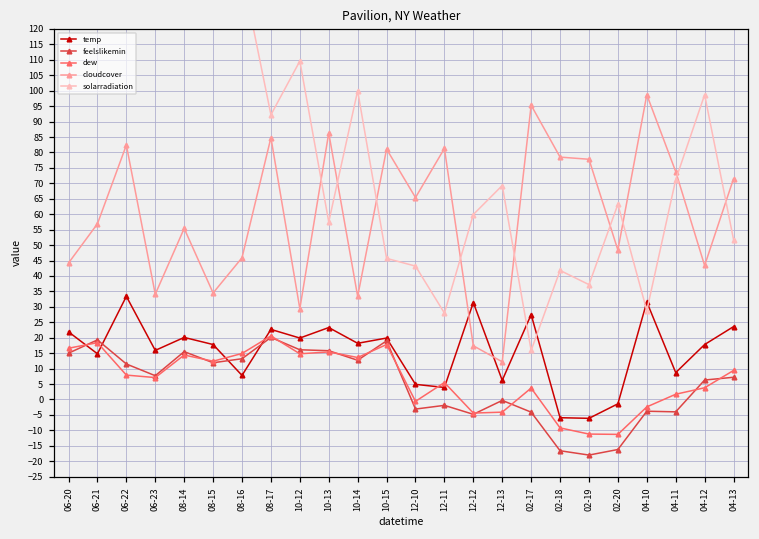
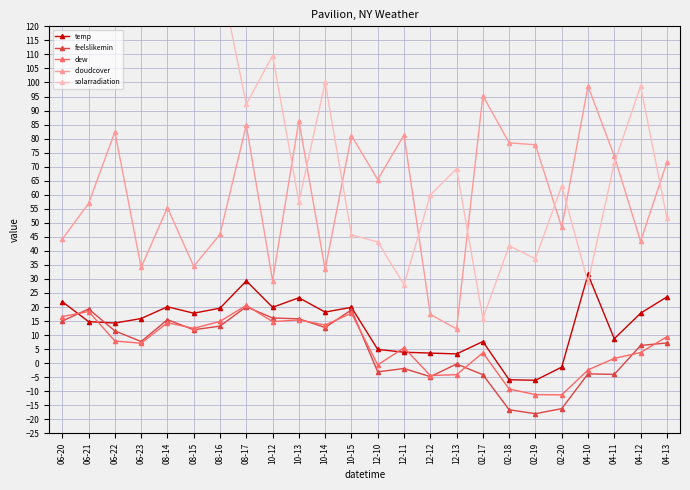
  {
    "temp": {
      "06-20": 22,
      "06-21": 15,
-     "06-22": 33,
+     "06-22": 14,
      "06-23": 16,
      "08-14": 20,
      "08-15": 18,
-     "08-16": 8,
-     "08-17": 23,
+     "08-16": 20,
+     "08-17": 29,
      "10-12": 20,
      "10-13": 23,
      "10-14": 18,
      "12-10": 5,
      "12-11": 4,
-     "12-12": 31,
-     "12-13": 6,
-     "02-17": 28,
+     "12-12": 4,
+     "12-13": 3,
+     "02-17": 8,
      "02-18": -6,
      "02-19": -6,
      "02-20": -1,
      "04-10": 32,
      "04-11": 9,
      "04-12": 18,
      "04-13": 24
    }
  }
